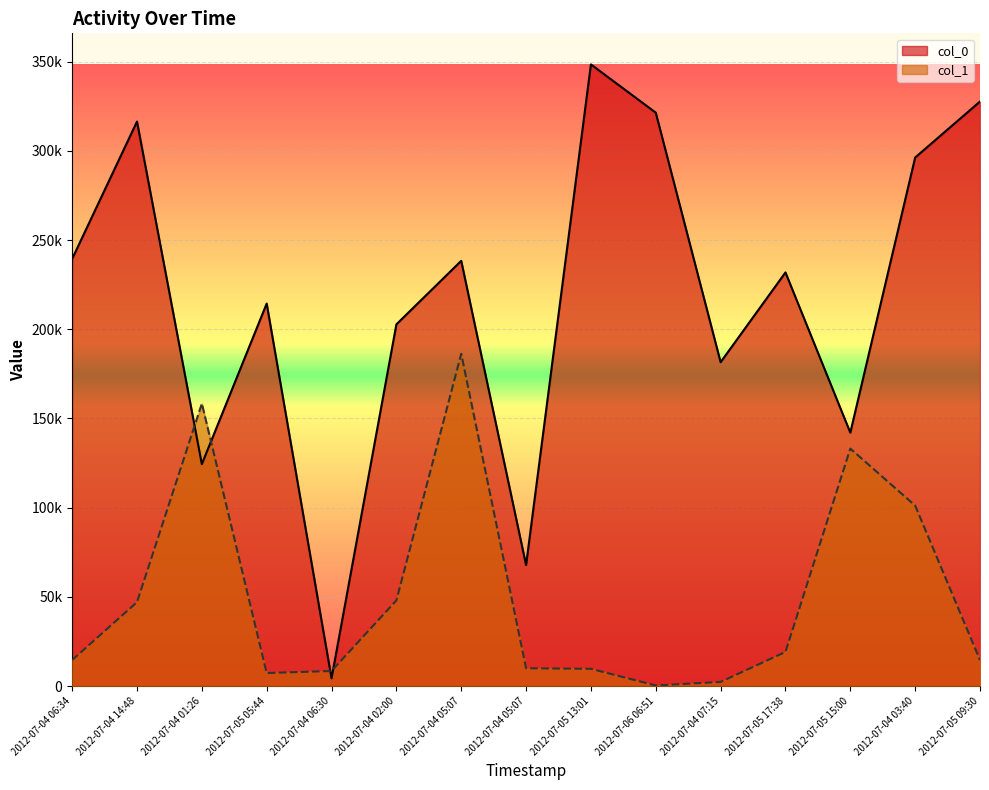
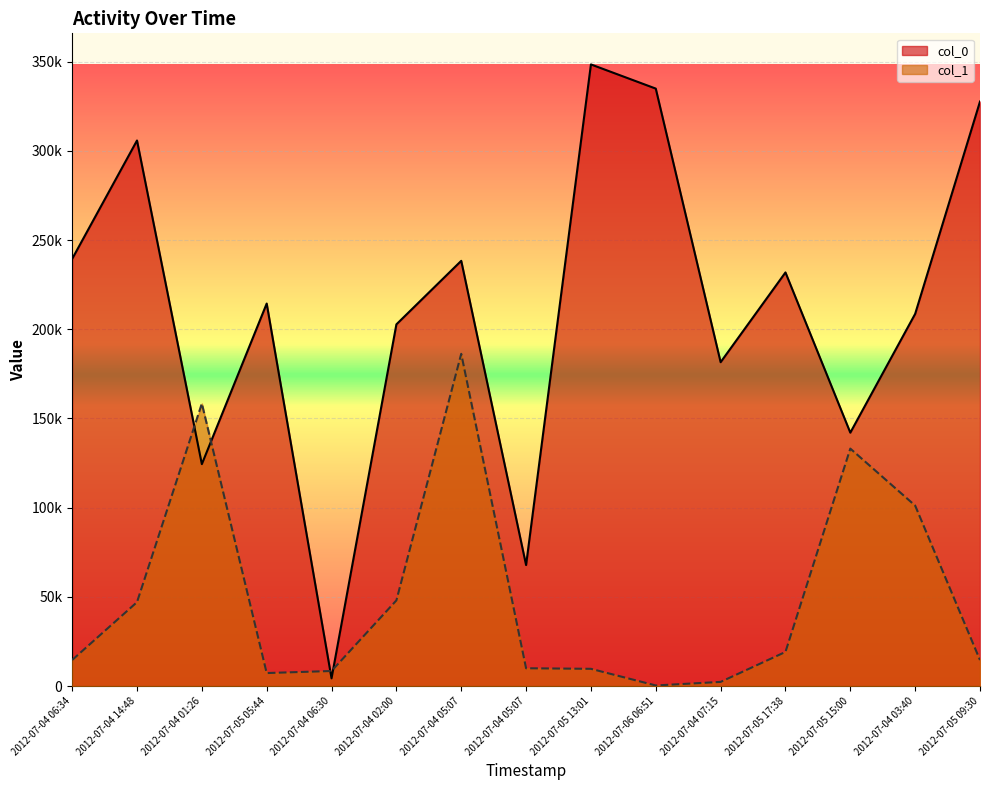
  {
    "col_0": {
      "2012-07-04 06:34": 239000,
-     "2012-07-04 14:48": 316000,
+     "2012-07-04 14:48": 306000,
      "2012-07-04 01:26": 124000,
      "2012-07-05 05:44": 214000,
      "2012-07-04 06:30": 4000,
      "2012-07-04 02:00": 203000,
      "2012-07-05 13:01": 348000,
-     "2012-07-06 06:51": 321000,
+     "2012-07-06 06:51": 335000,
      "2012-07-04 07:15": 182000,
      "2012-07-05 17:38": 232000,
      "2012-07-05 15:00": 142000,
-     "2012-07-04 03:40": 296000,
+     "2012-07-04 03:40": 209000,
      "2012-07-05 09:30": 328000
    },
    "col_1": {
      "2012-07-04 06:34": 15000,
      "2012-07-04 14:48": 47000,
      "2012-07-04 01:26": 158000,
      "2012-07-05 05:44": 7000,
      "2012-07-04 06:30": 8000,
      "2012-07-04 02:00": 48000,
      "2012-07-05 13:01": 10000,
      "2012-07-06 06:51": 0,
      "2012-07-04 07:15": 2000,
      "2012-07-05 17:38": 19000,
      "2012-07-05 15:00": 133000,
      "2012-07-04 03:40": 101000,
      "2012-07-05 09:30": 15000
    }
  }
